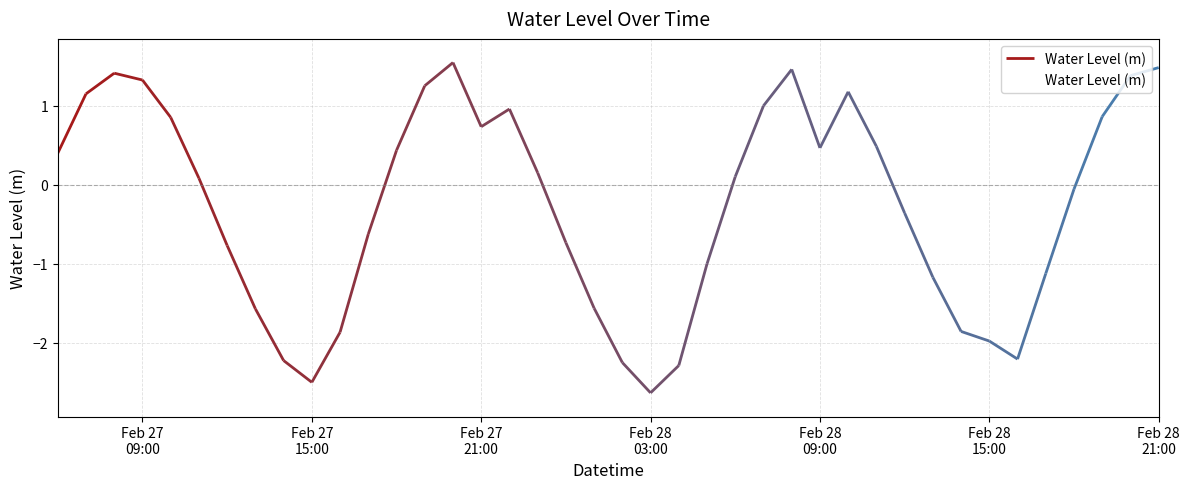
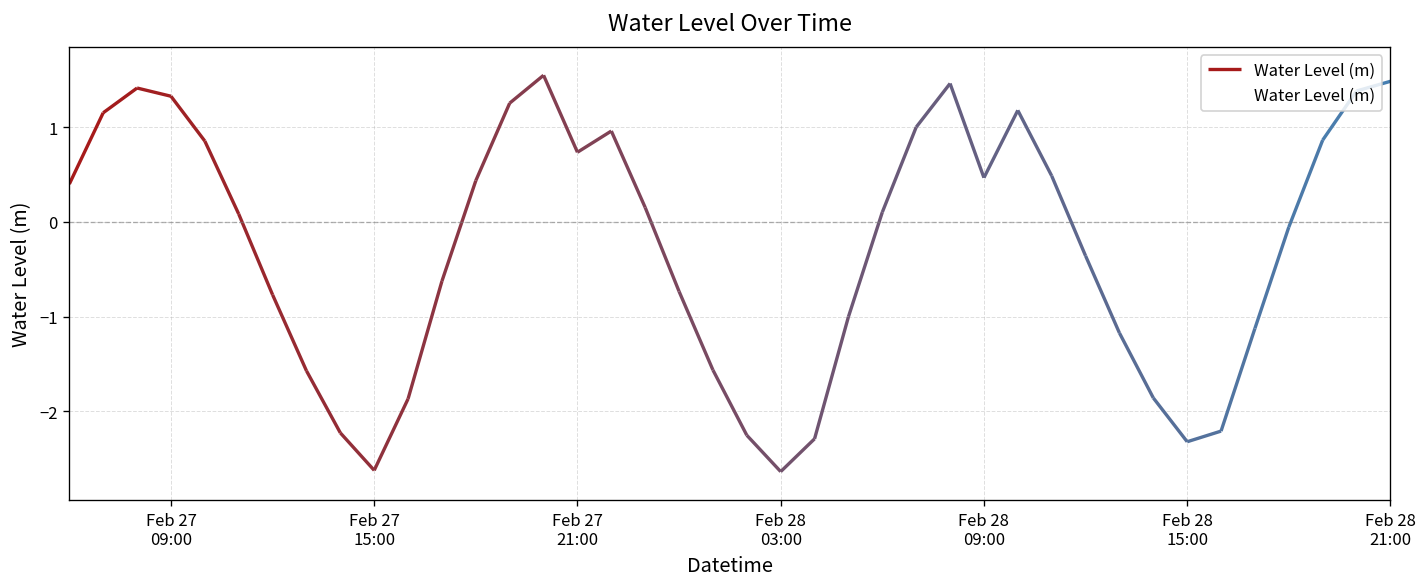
  {
    "Feb 27 09:00": 1.3,
-   "Feb 27 15:00": -2.5,
+   "Feb 27 15:00": -2.6,
    "Feb 27 21:00": 0.7,
    "Feb 28 03:00": -2.6,
    "Feb 28 09:00": 0.5,
-   "Feb 28 15:00": -2.0,
+   "Feb 28 15:00": -2.3,
    "Feb 28 21:00": 1.5
  }
